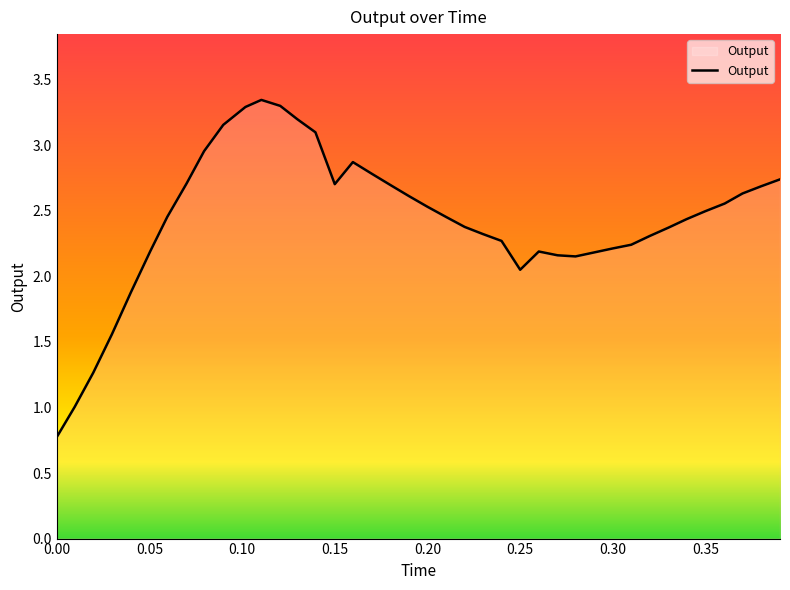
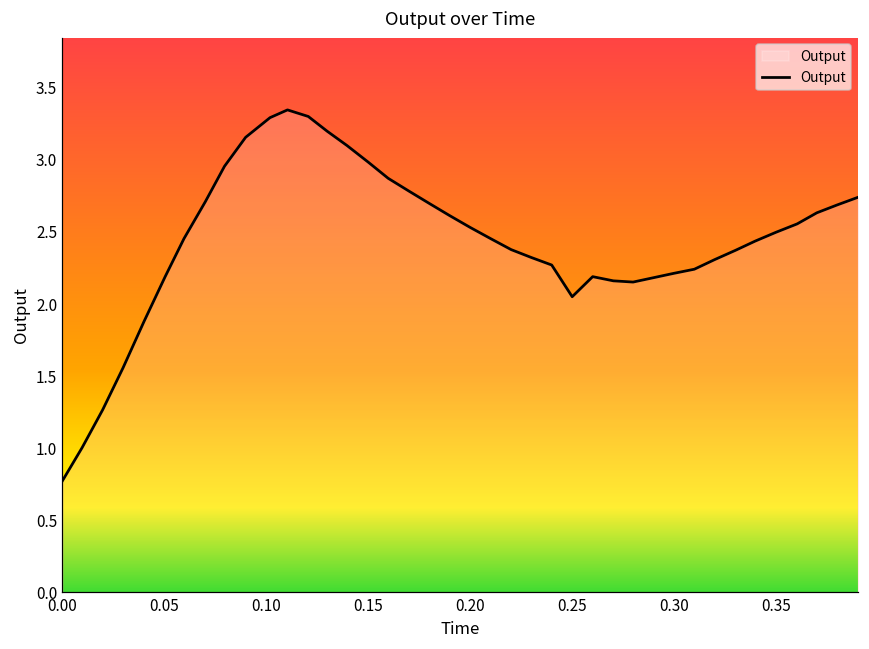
  {
    "0.00": 0.77,
-   "0.15": 2.70,
+   "0.15": 2.98,
    "0.25": 2.05
  }
